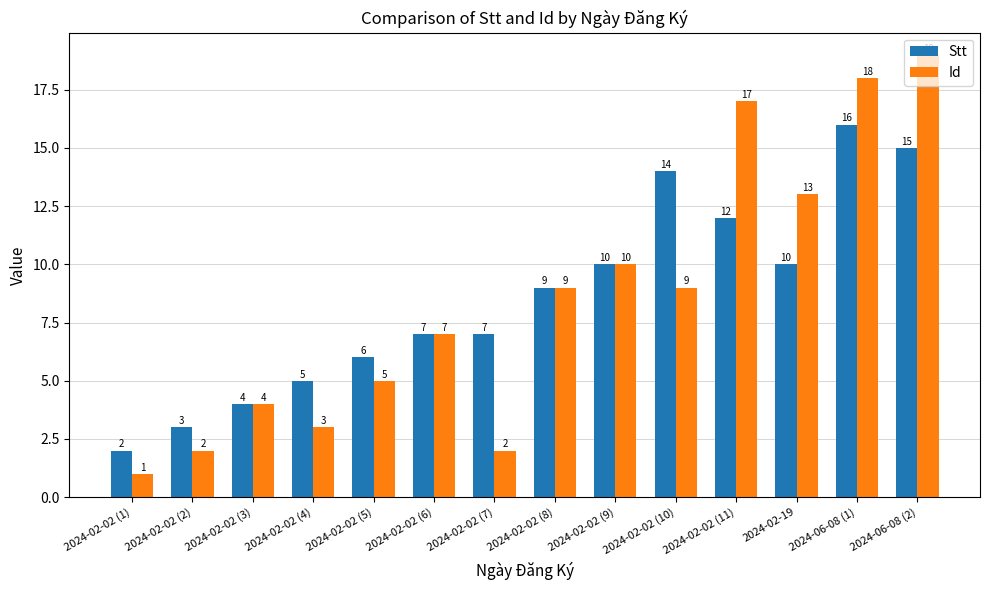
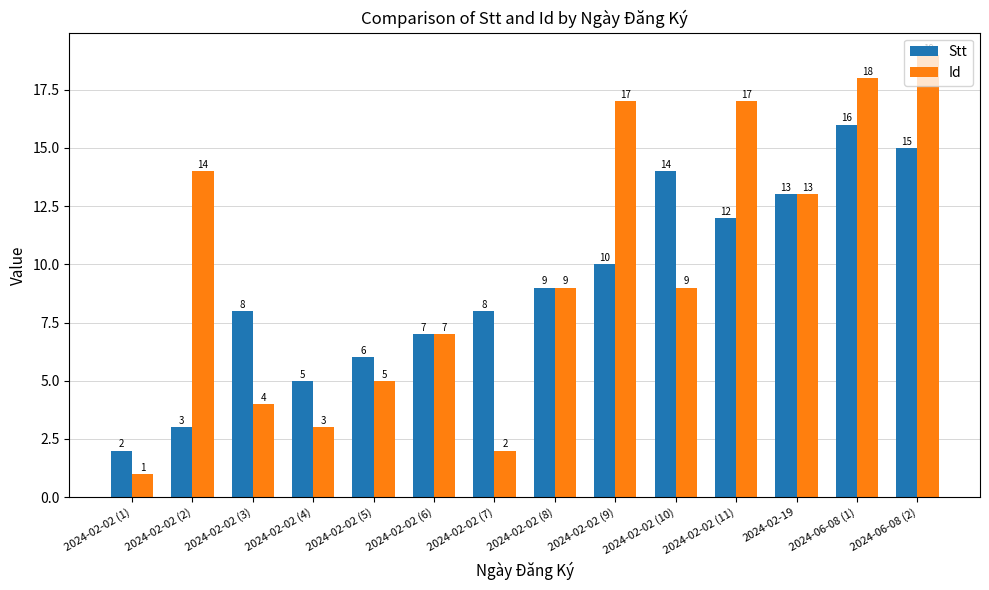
  {
    "Stt": {
      "2024-02-02 (1)": 2,
      "2024-02-02 (2)": 3,
-     "2024-02-02 (3)": 4,
+     "2024-02-02 (3)": 8,
      "2024-02-02 (4)": 5,
      "2024-02-02 (5)": 6,
      "2024-02-02 (6)": 7,
-     "2024-02-02 (7)": 7,
+     "2024-02-02 (7)": 8,
      "2024-02-02 (8)": 9,
      "2024-02-02 (9)": 10,
      "2024-02-02 (10)": 14,
      "2024-02-02 (11)": 12,
-     "2024-02-19": 10,
+     "2024-02-19": 13,
      "2024-06-08 (1)": 16,
      "2024-06-08 (2)": 15
    },
    "Id": {
      "2024-02-02 (1)": 1,
-     "2024-02-02 (2)": 2,
+     "2024-02-02 (2)": 14,
      "2024-02-02 (3)": 4,
      "2024-02-02 (4)": 3,
      "2024-02-02 (5)": 5,
      "2024-02-02 (6)": 7,
      "2024-02-02 (7)": 2,
      "2024-02-02 (8)": 9,
-     "2024-02-02 (9)": 10,
+     "2024-02-02 (9)": 17,
      "2024-02-02 (10)": 9,
      "2024-02-02 (11)": 17,
      "2024-02-19": 13,
      "2024-06-08 (1)": 18
    }
  }
